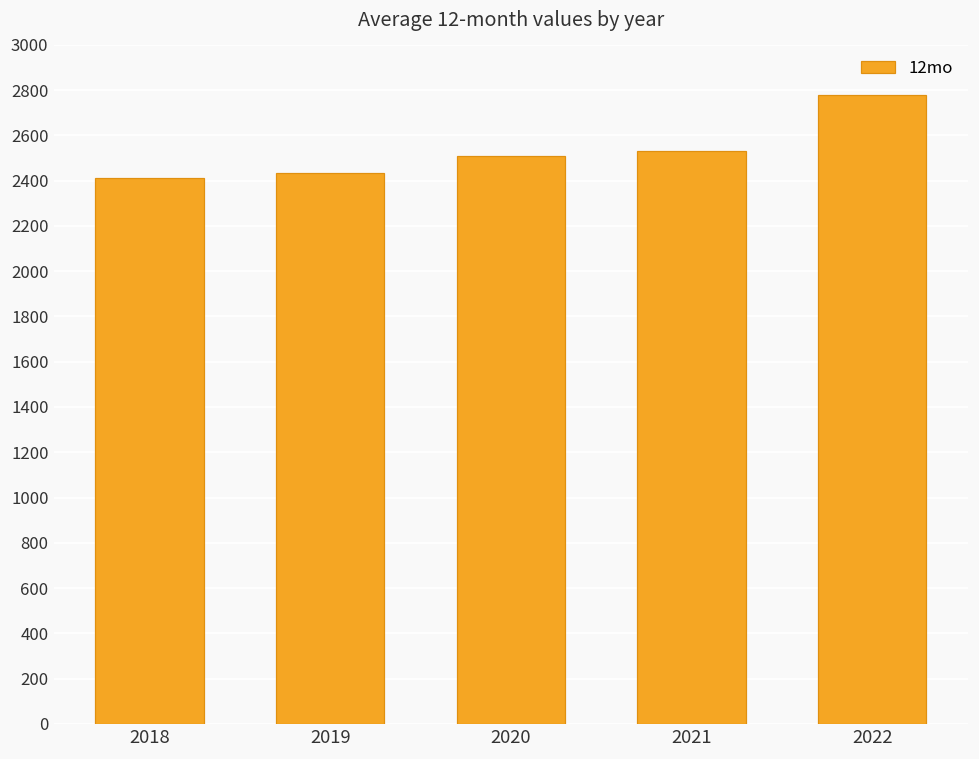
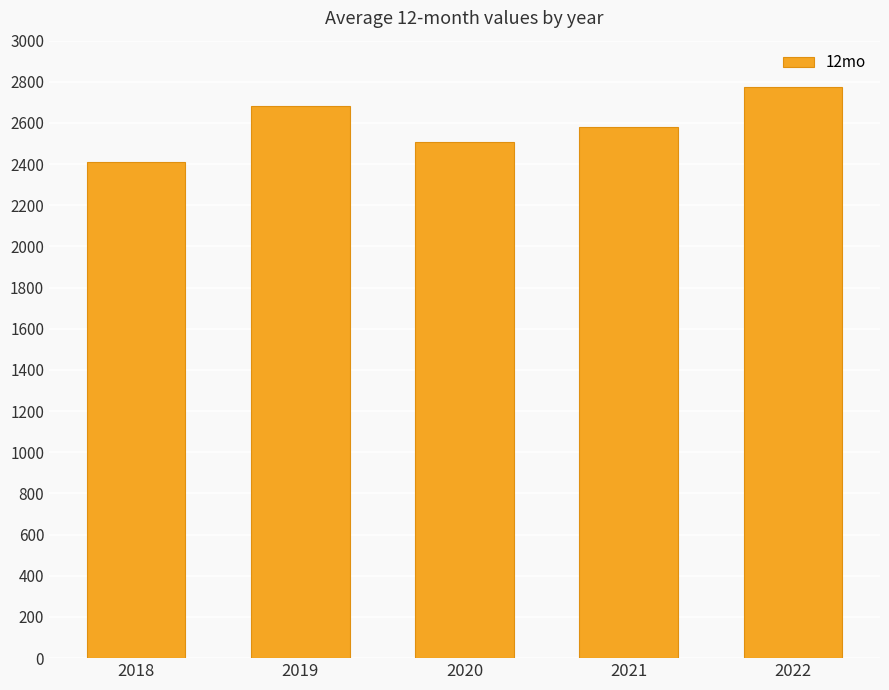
  {
    "2018": 2410,
-   "2019": 2430,
+   "2019": 2680,
    "2020": 2510,
-   "2021": 2530,
+   "2021": 2580,
    "2022": 2780
  }
